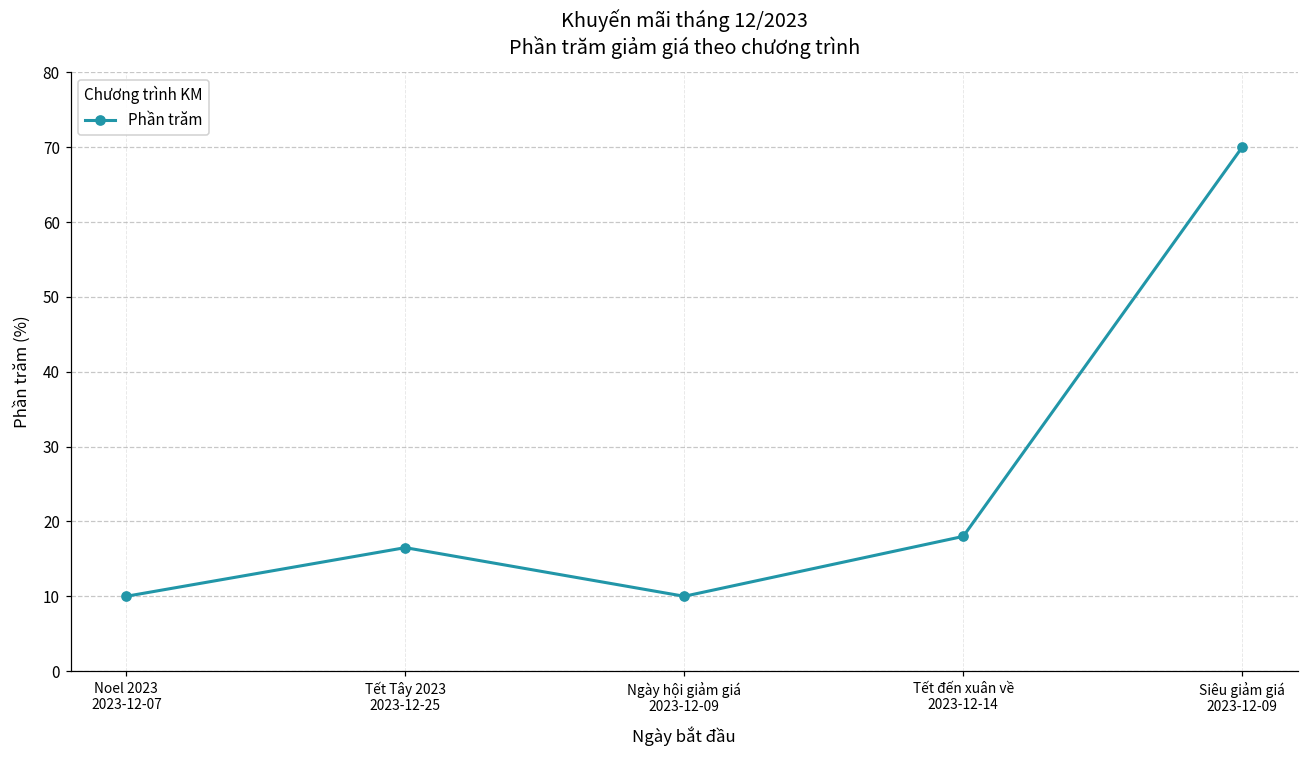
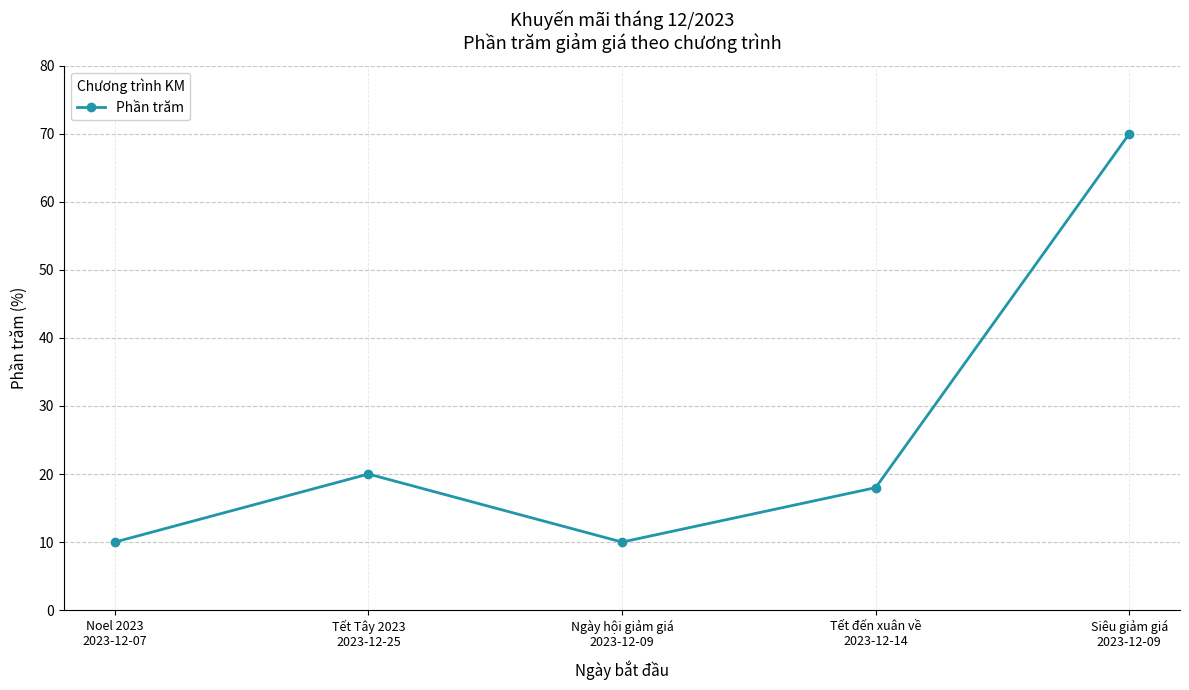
  {
    "Noel 2023 2023-12-07": 10,
-   "Tết Tây 2023 2023-12-25": 17,
+   "Tết Tây 2023 2023-12-25": 20,
    "Ngày hội giảm giá 2023-12-09": 10,
    "Tết đến xuân về 2023-12-14": 18,
    "Siêu giảm giá 2023-12-09": 70
  }
